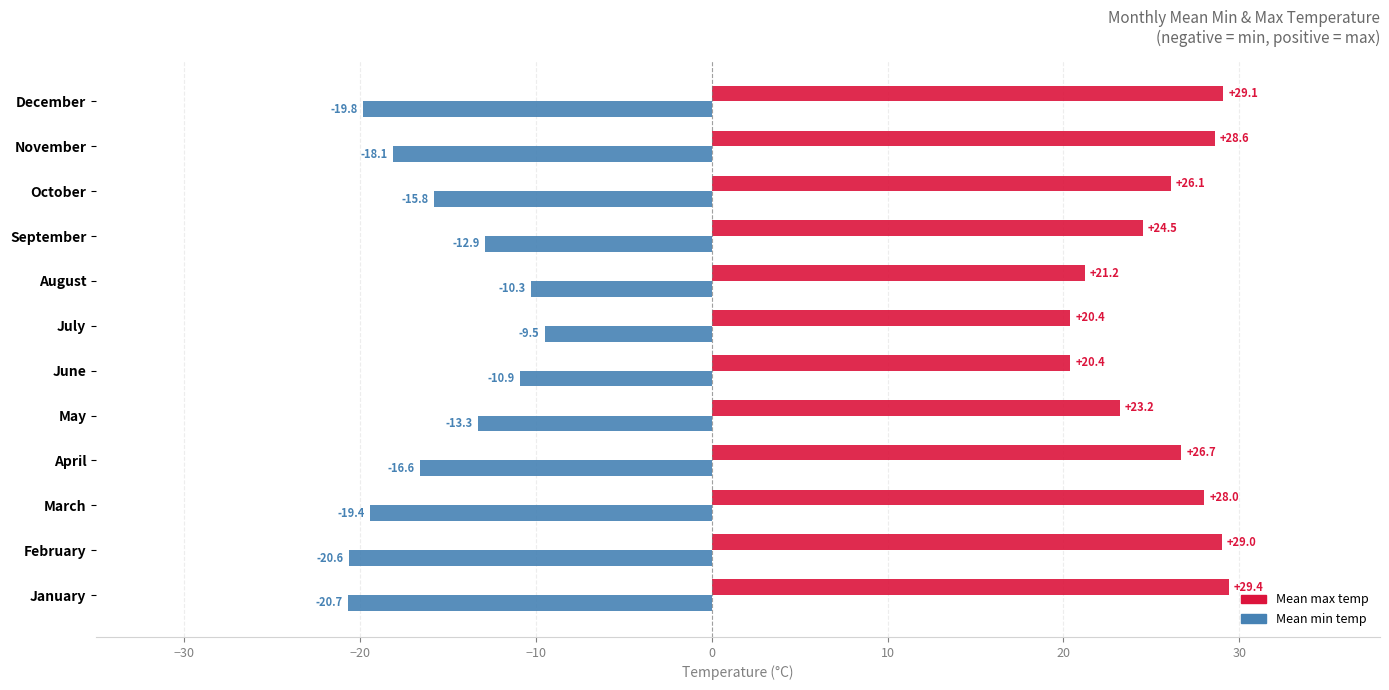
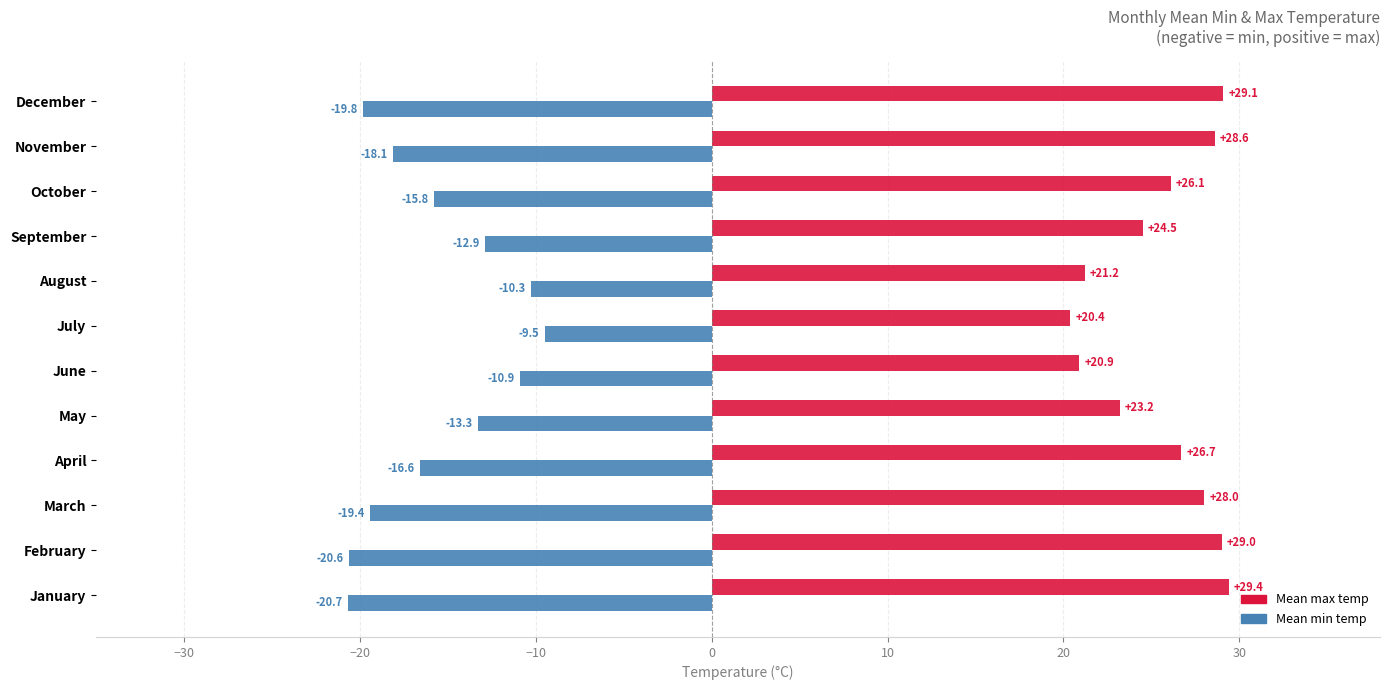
  {
    "Mean max temp": {
      "December": "+29.1",
      "November": "+28.6",
      "October": "+26.1",
      "September": "+24.5",
      "August": "+21.2",
      "July": "+20.4",
-     "June": "+20.4",
+     "June": "+20.9",
      "May": "+23.2",
      "April": "+26.7",
      "March": "+28.0",
      "February": "+29.0",
      "January": "+29.4"
    }
  }
